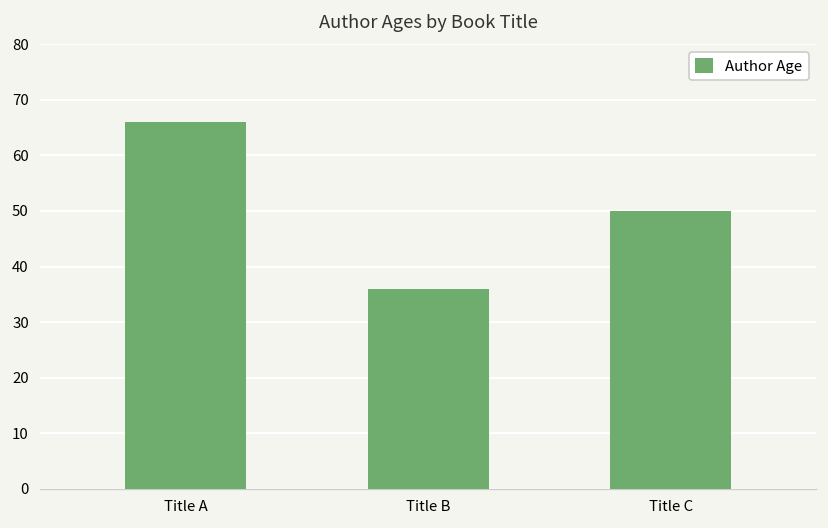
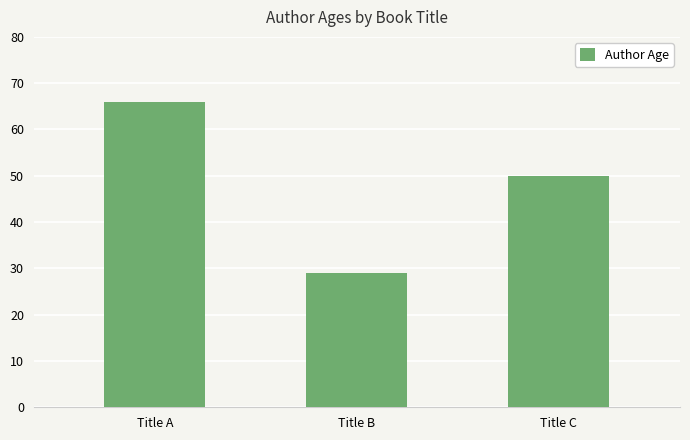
  {
    "Title A": 66,
-   "Title B": 36,
+   "Title B": 29,
    "Title C": 50
  }
